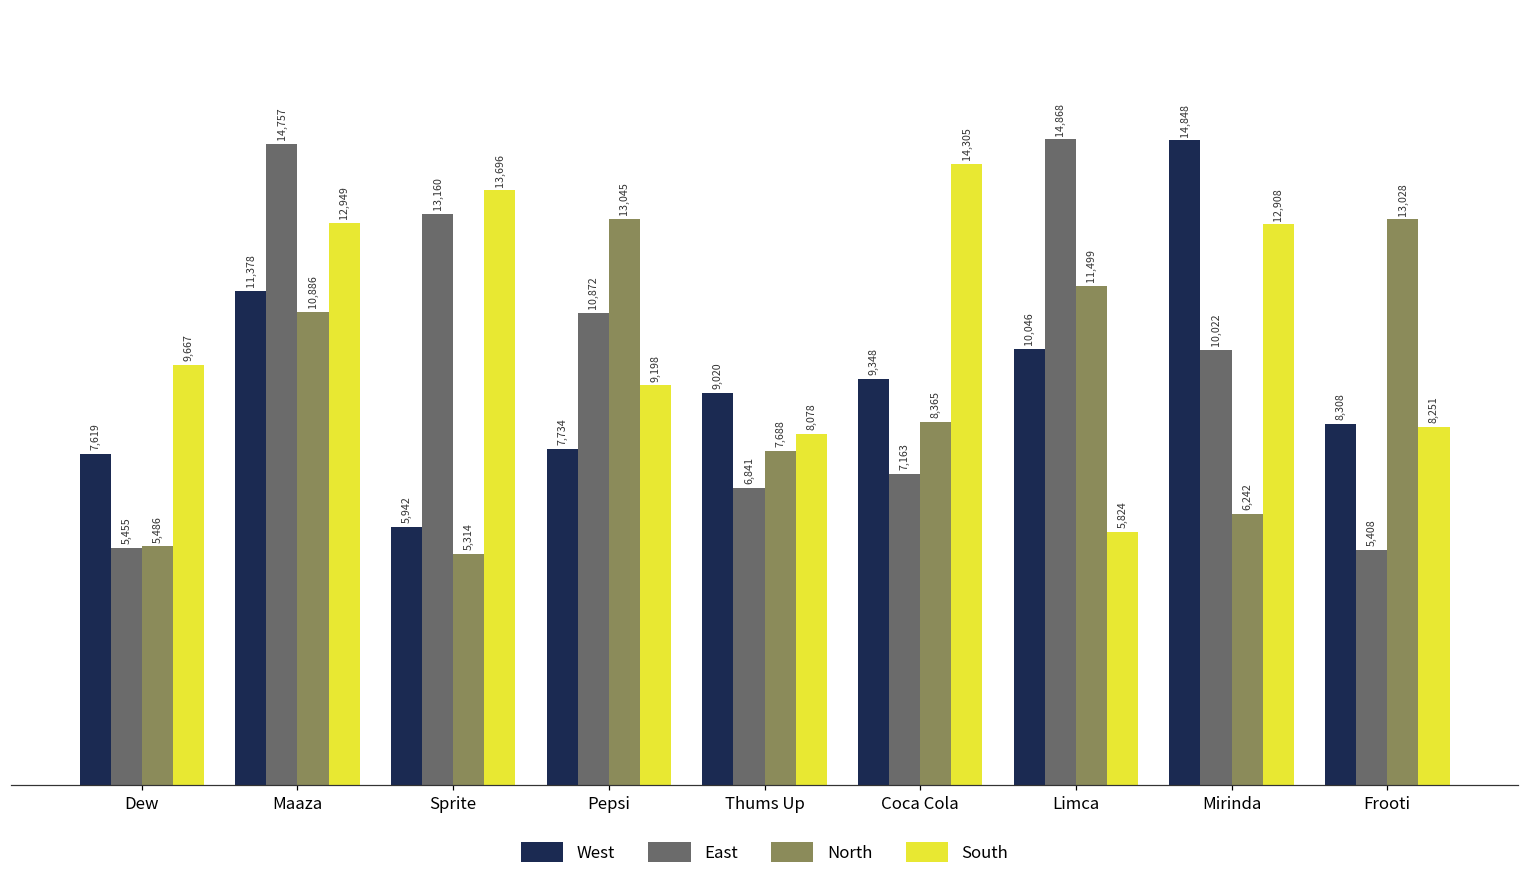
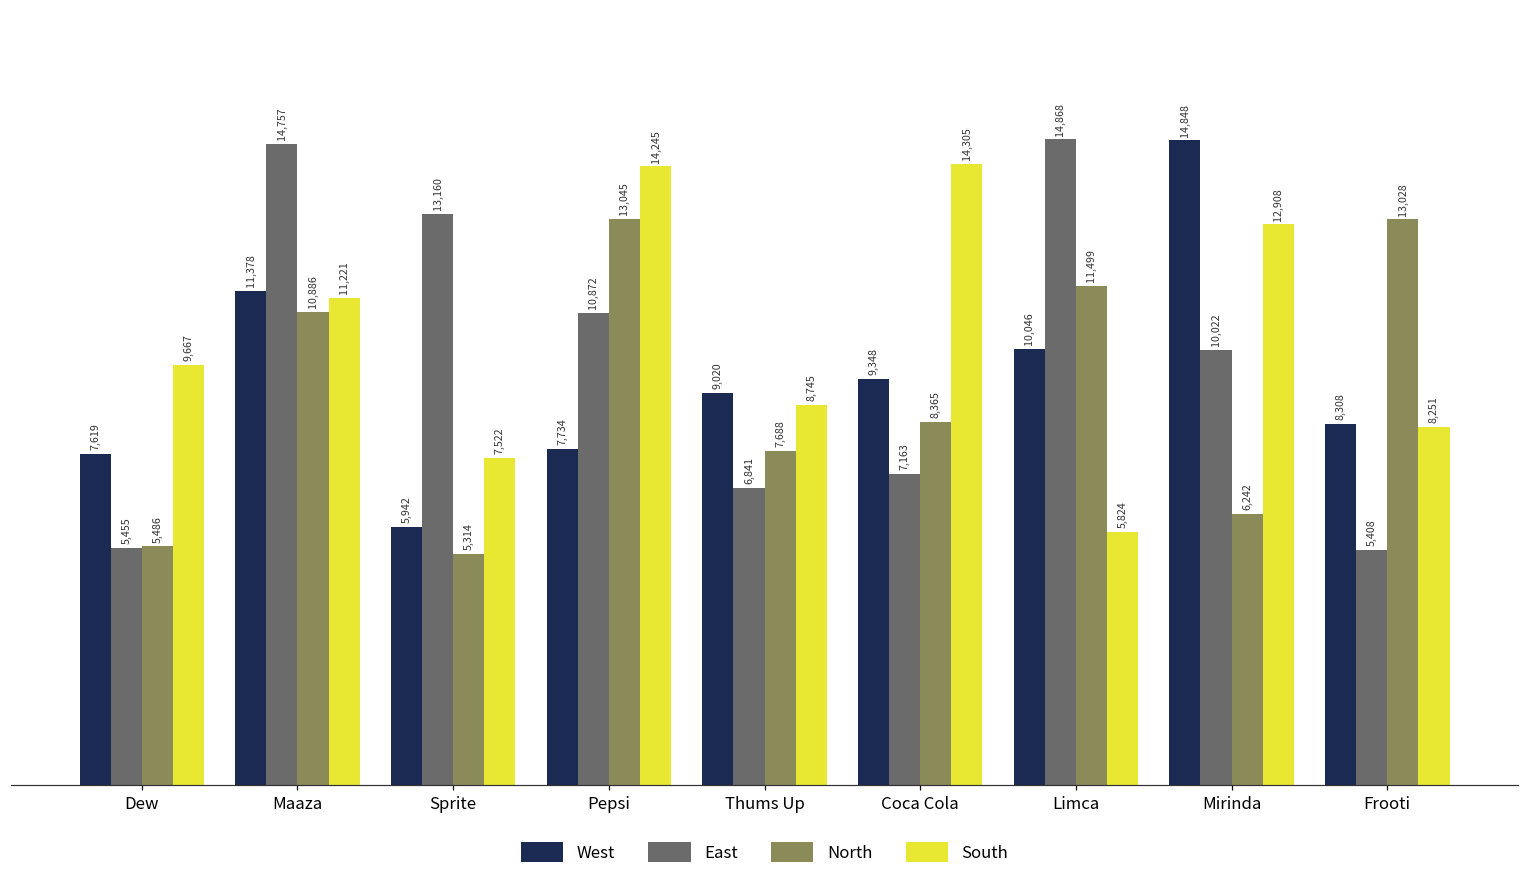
  {
    "West": {
      "Dew": "7,619",
      "Maaza": "11,378",
      "Sprite": "5,942",
      "Pepsi": "7,734",
      "Thums Up": "9,020",
      "Coca Cola": "9,348",
      "Limca": "10,046",
      "Mirinda": "14,848",
      "Frooti": "8,308"
    },
    "South": {
      "Dew": "9,667",
-     "Maaza": "12,949",
-     "Sprite": "13,696",
-     "Pepsi": "9,198",
-     "Thums Up": "8,078",
+     "Maaza": "11,221",
+     "Sprite": "7,522",
+     "Pepsi": "14,245",
+     "Thums Up": "8,745",
      "Coca Cola": "14,305",
      "Limca": "5,824",
      "Mirinda": "12,908",
      "Frooti": "8,251"
    }
  }
